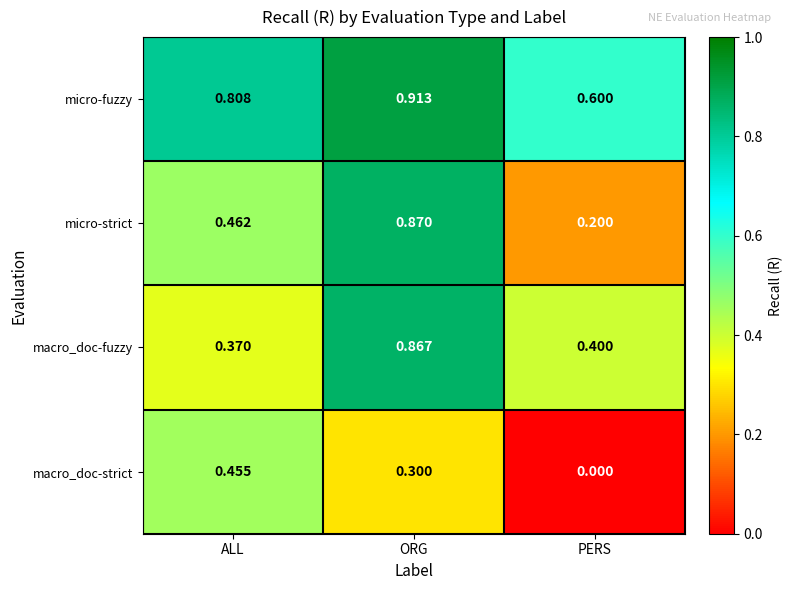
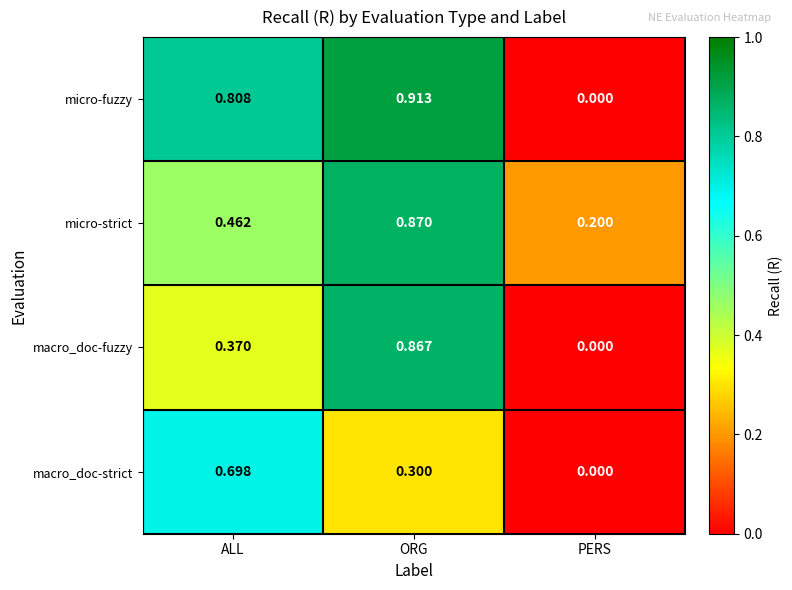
  {
    "micro-fuzzy": {
      "ALL": 0.808,
      "ORG": 0.913,
-     "PERS": 0.600
+     "PERS": 0.000
    },
    "micro-strict": {
      "ALL": 0.462,
      "ORG": 0.870,
      "PERS": 0.200
    },
    "macro_doc-fuzzy": {
      "ALL": 0.370,
      "ORG": 0.867,
-     "PERS": 0.400
+     "PERS": 0.000
    },
    "macro_doc-strict": {
-     "ALL": 0.455,
+     "ALL": 0.698,
      "ORG": 0.300,
      "PERS": 0.000
    }
  }
